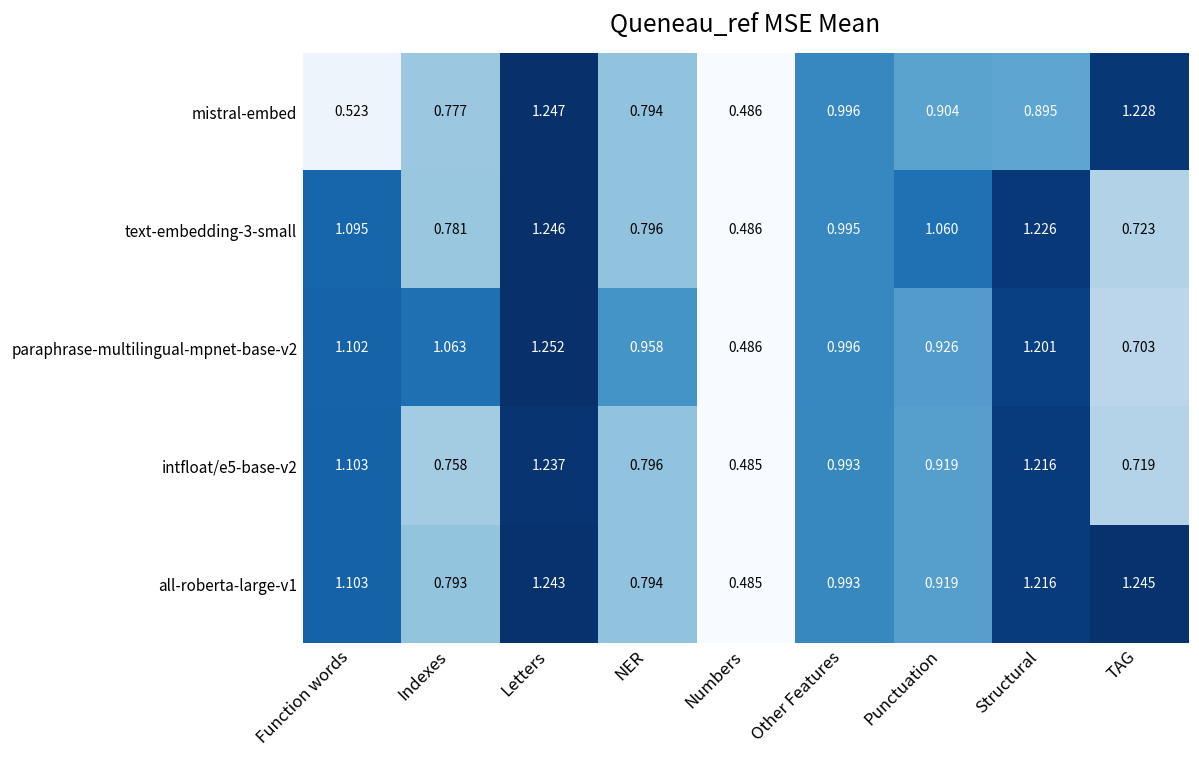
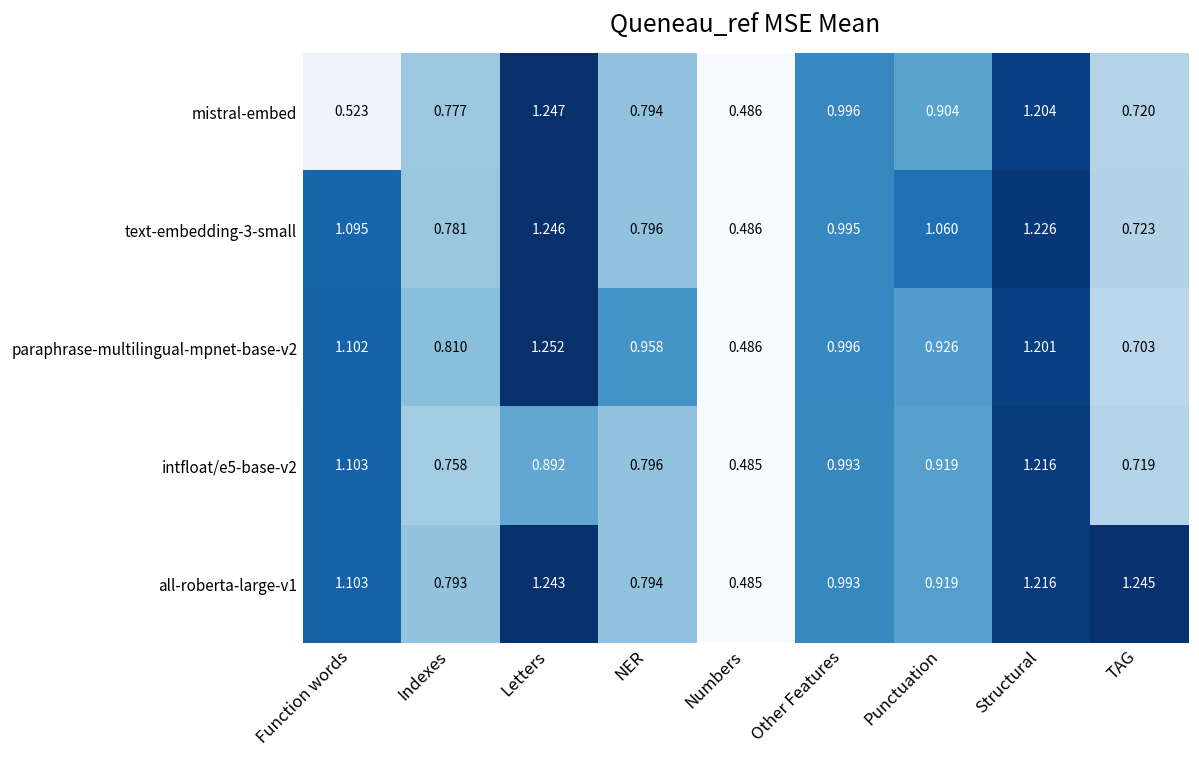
  {
    "mistral-embed": {
      "Function words": 0.523,
      "Indexes": 0.777,
      "Letters": 1.247,
      "NER": 0.794,
      "Numbers": 0.486,
      "Other Features": 0.996,
      "Punctuation": 0.904,
-     "Structural": 0.895,
-     "TAG": 1.228
+     "Structural": 1.204,
+     "TAG": 0.720
    },
    "text-embedding-3-small": {
      "Function words": 1.095,
      "Indexes": 0.781,
      "Letters": 1.246,
      "NER": 0.796,
      "Numbers": 0.486,
      "Other Features": 0.995,
      "Punctuation": 1.060,
      "Structural": 1.226,
      "TAG": 0.723
    },
    "paraphrase-multilingual-mpnet-base-v2": {
      "Function words": 1.102,
-     "Indexes": 1.063,
+     "Indexes": 0.810,
      "Letters": 1.252,
      "NER": 0.958,
      "Numbers": 0.486,
      "Other Features": 0.996,
      "Punctuation": 0.926,
      "Structural": 1.201,
      "TAG": 0.703
    },
    "intfloat/e5-base-v2": {
      "Function words": 1.103,
      "Indexes": 0.758,
-     "Letters": 1.237,
+     "Letters": 0.892,
      "NER": 0.796,
      "Numbers": 0.485,
      "Other Features": 0.993,
      "Punctuation": 0.919,
      "Structural": 1.216,
      "TAG": 0.719
    },
    "all-roberta-large-v1": {
      "Function words": 1.103,
      "Indexes": 0.793,
      "Letters": 1.243,
      "NER": 0.794,
      "Numbers": 0.485,
      "Other Features": 0.993,
      "Punctuation": 0.919,
      "Structural": 1.216,
      "TAG": 1.245
    }
  }
